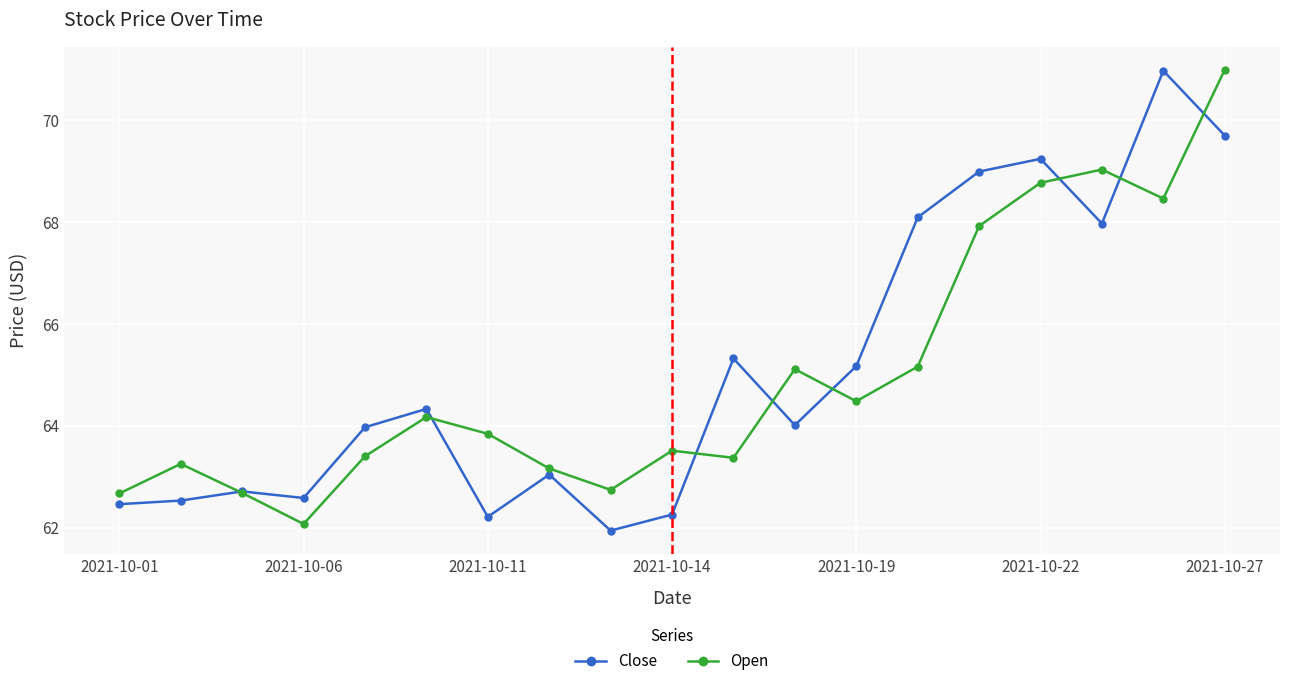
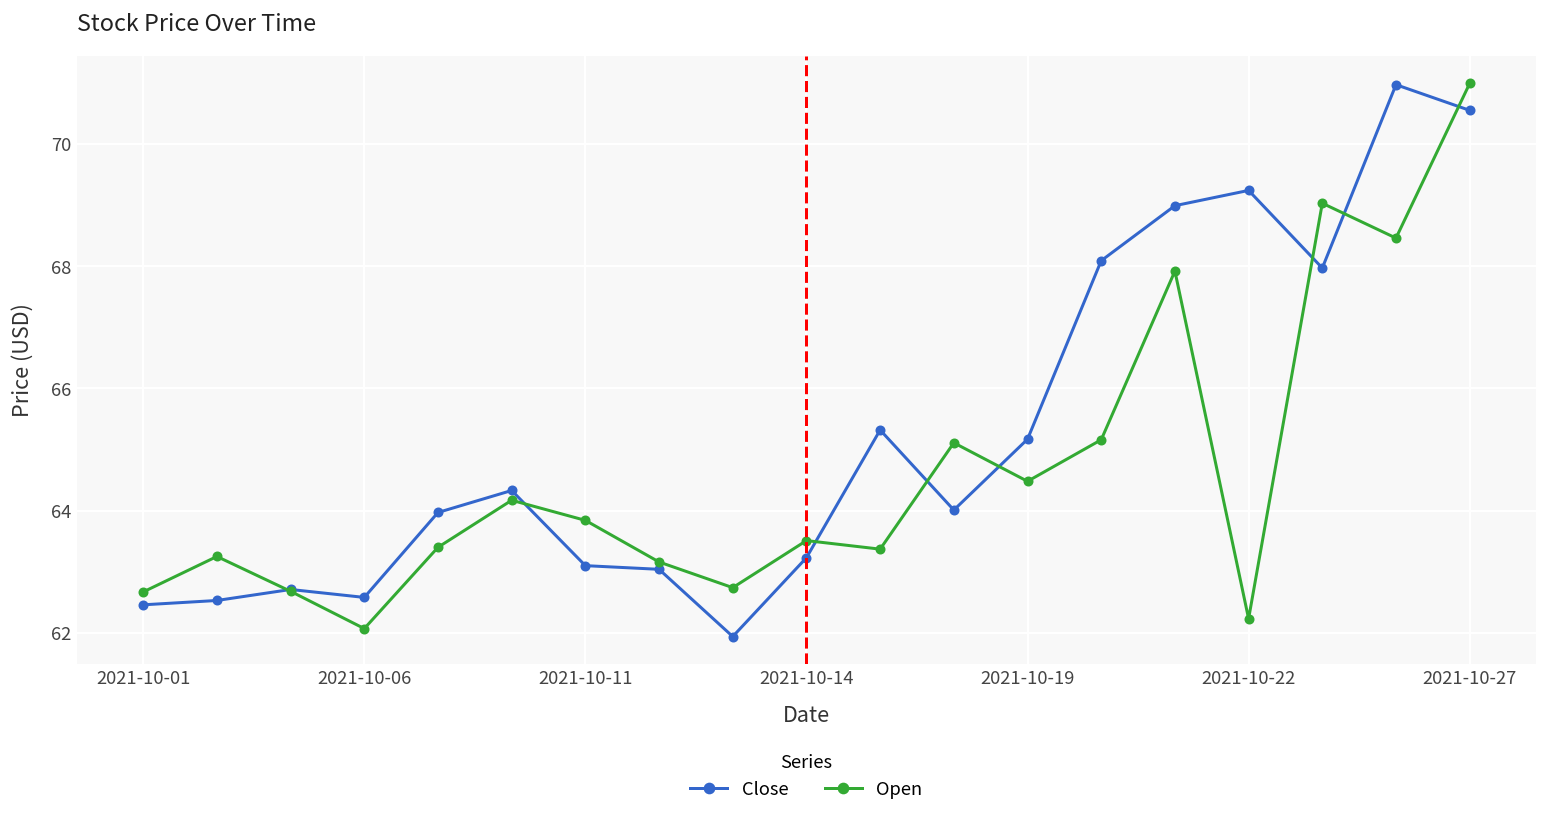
  {
    "Close": {
      "2021-10-01": 62.5,
      "2021-10-06": 62.6,
-     "2021-10-11": 62.2,
-     "2021-10-14": 62.3,
+     "2021-10-11": 63.1,
+     "2021-10-14": 63.2,
      "2021-10-19": 65.2,
      "2021-10-22": 69.2,
-     "2021-10-27": 69.7
+     "2021-10-27": 70.6
    },
    "Open": {
      "2021-10-01": 62.7,
      "2021-10-06": 62.1,
      "2021-10-11": 63.8,
      "2021-10-14": 63.5,
      "2021-10-19": 64.5,
-     "2021-10-22": 68.8,
+     "2021-10-22": 62.2,
      "2021-10-27": 71.0
    }
  }
